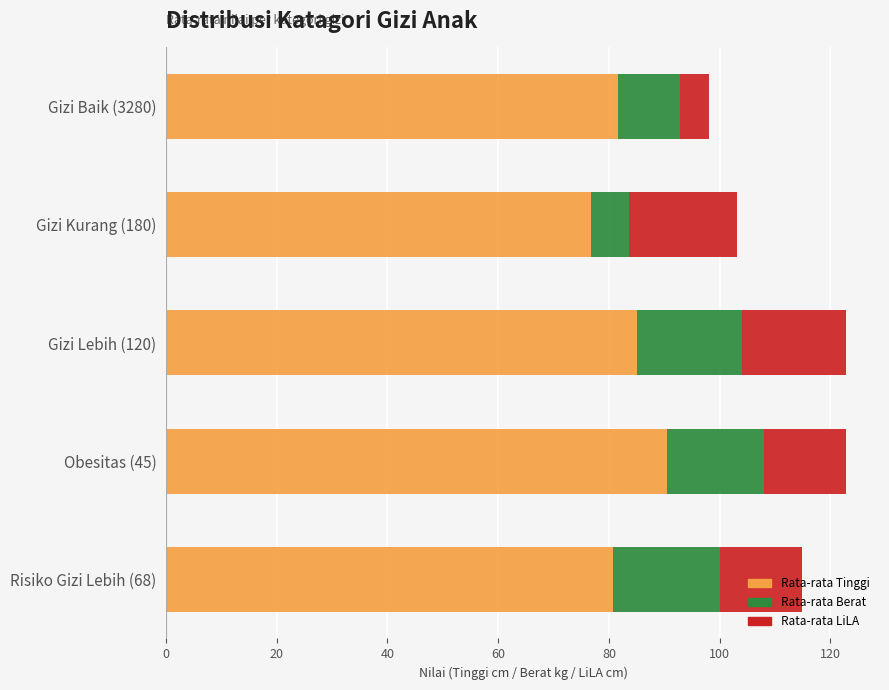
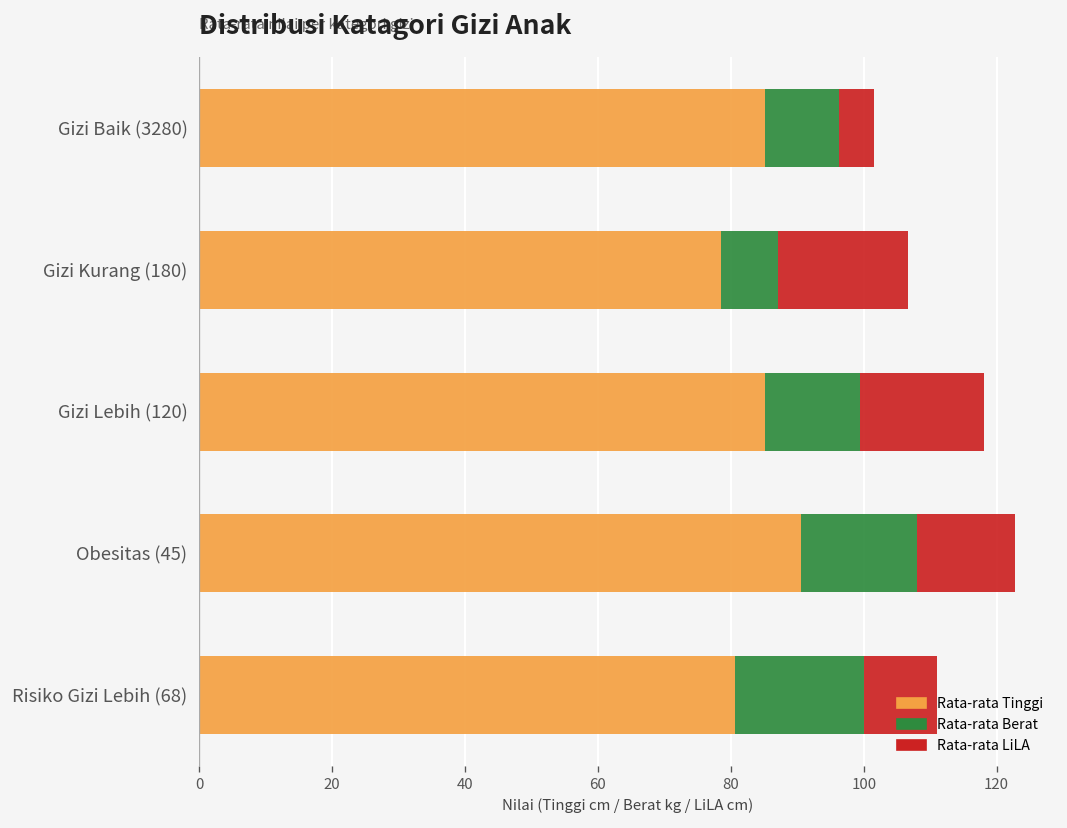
  {
    "Rata-rata Tinggi": {
-     "Gizi Baik (3280)": 82,
-     "Gizi Kurang (180)": 77,
+     "Gizi Baik (3280)": 85,
+     "Gizi Kurang (180)": 79,
      "Gizi Lebih (120)": 85,
      "Obesitas (45)": 91,
      "Risiko Gizi Lebih (68)": 81
    },
    "Rata-rata Berat": {
      "Gizi Baik (3280)": 11,
-     "Gizi Kurang (180)": 7,
-     "Gizi Lebih (120)": 19,
+     "Gizi Kurang (180)": 9,
+     "Gizi Lebih (120)": 14,
      "Obesitas (45)": 18,
      "Risiko Gizi Lebih (68)": 19
    },
    "Rata-rata LiLA": {
      "Gizi Baik (3280)": 5,
      "Gizi Kurang (180)": 20,
      "Gizi Lebih (120)": 19,
      "Obesitas (45)": 15,
-     "Risiko Gizi Lebih (68)": 15
+     "Risiko Gizi Lebih (68)": 11
    }
  }
